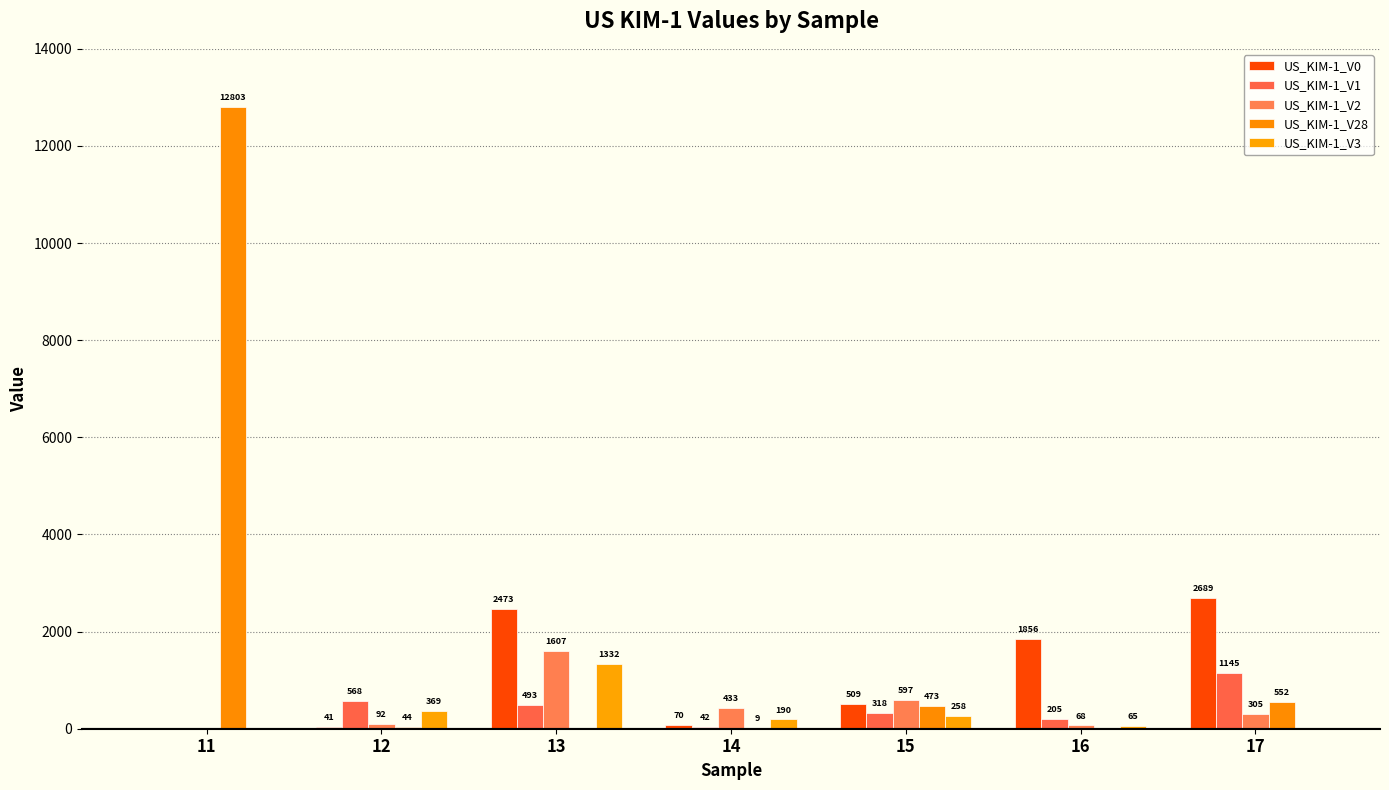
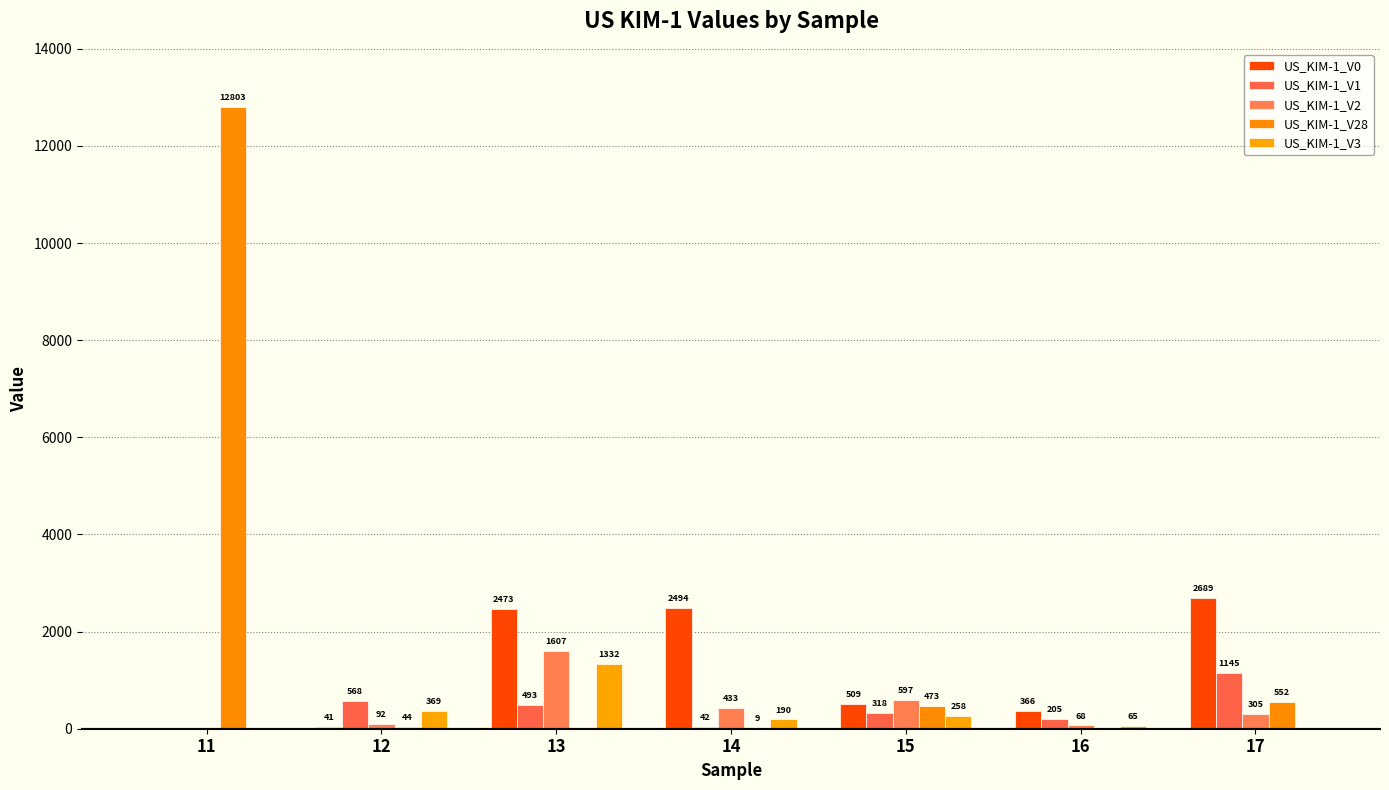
  {
    "US_KIM-1_V0": {
      "12": 41,
      "13": 2473,
-     "14": 70,
+     "14": 2494,
      "15": 509,
-     "16": 1856,
+     "16": 366,
      "17": 2689
    }
  }
